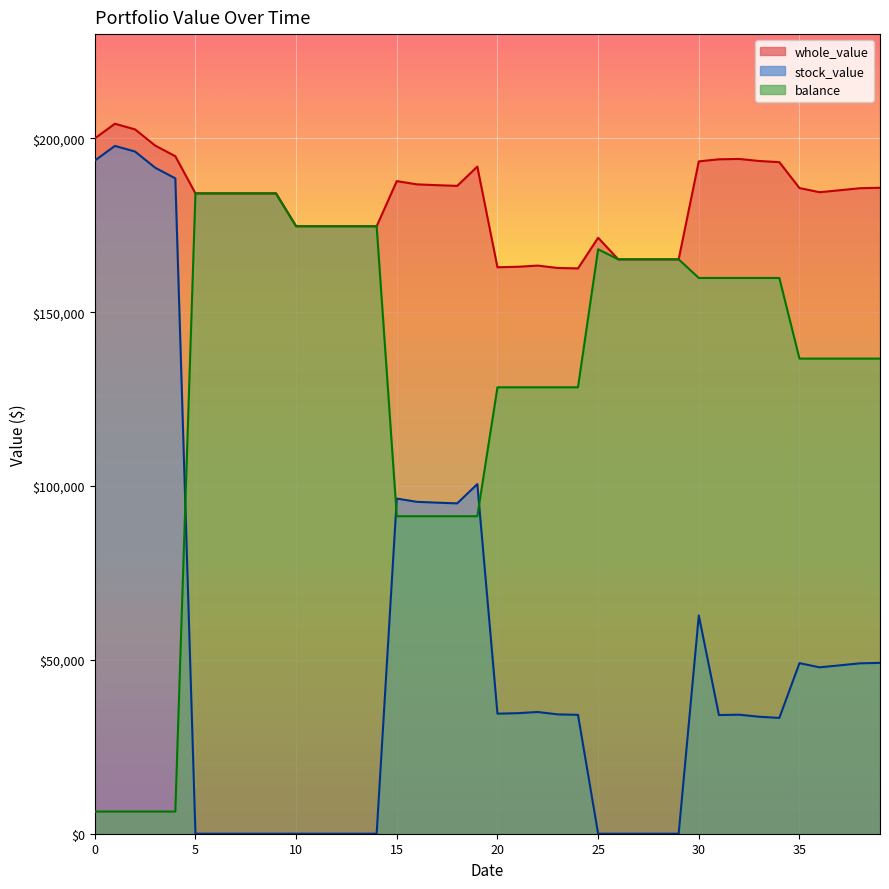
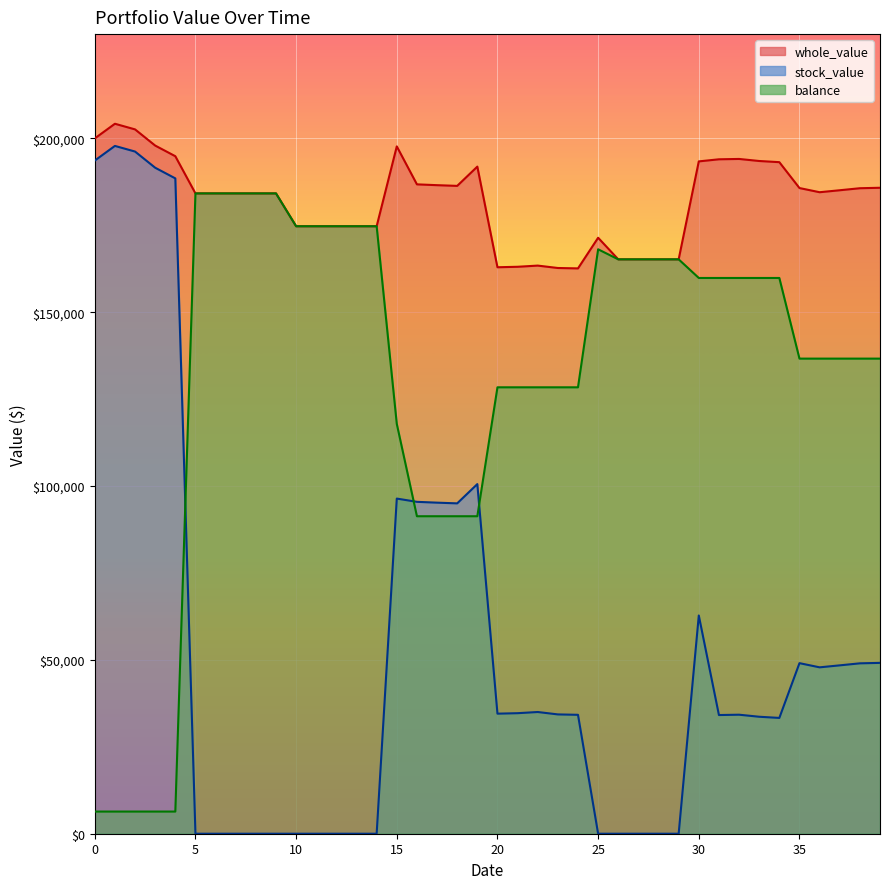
  {
    "whole_value": {
      "0": "$200,000",
-     "15": "$188,000",
+     "15": "$198,000",
      "20": "$163,000",
      "25": "$171,000",
      "30": "$193,000",
      "35": "$186,000"
    },
    "stock_value": {
      "0": "$194,000",
      "5": "$0",
      "10": "$0",
      "15": "$96,000",
      "20": "$35,000",
      "25": "$0",
      "30": "$63,000",
      "35": "$49,000"
    },
    "balance": {
      "0": "$6,000",
-     "15": "$91,000",
+     "15": "$118,000",
      "20": "$128,000",
      "25": "$168,000",
      "30": "$160,000",
      "35": "$137,000"
    }
  }
